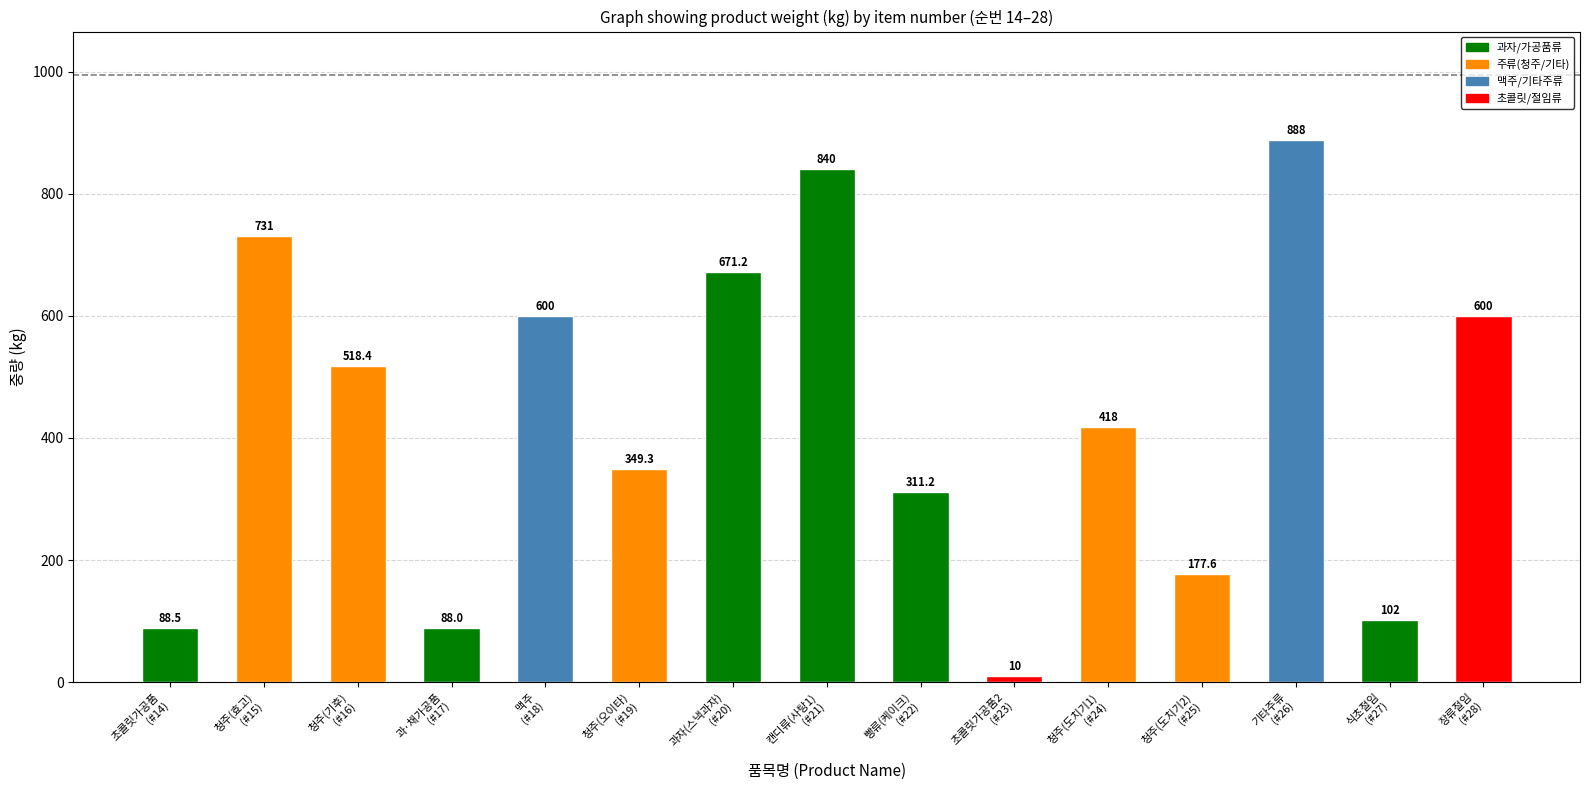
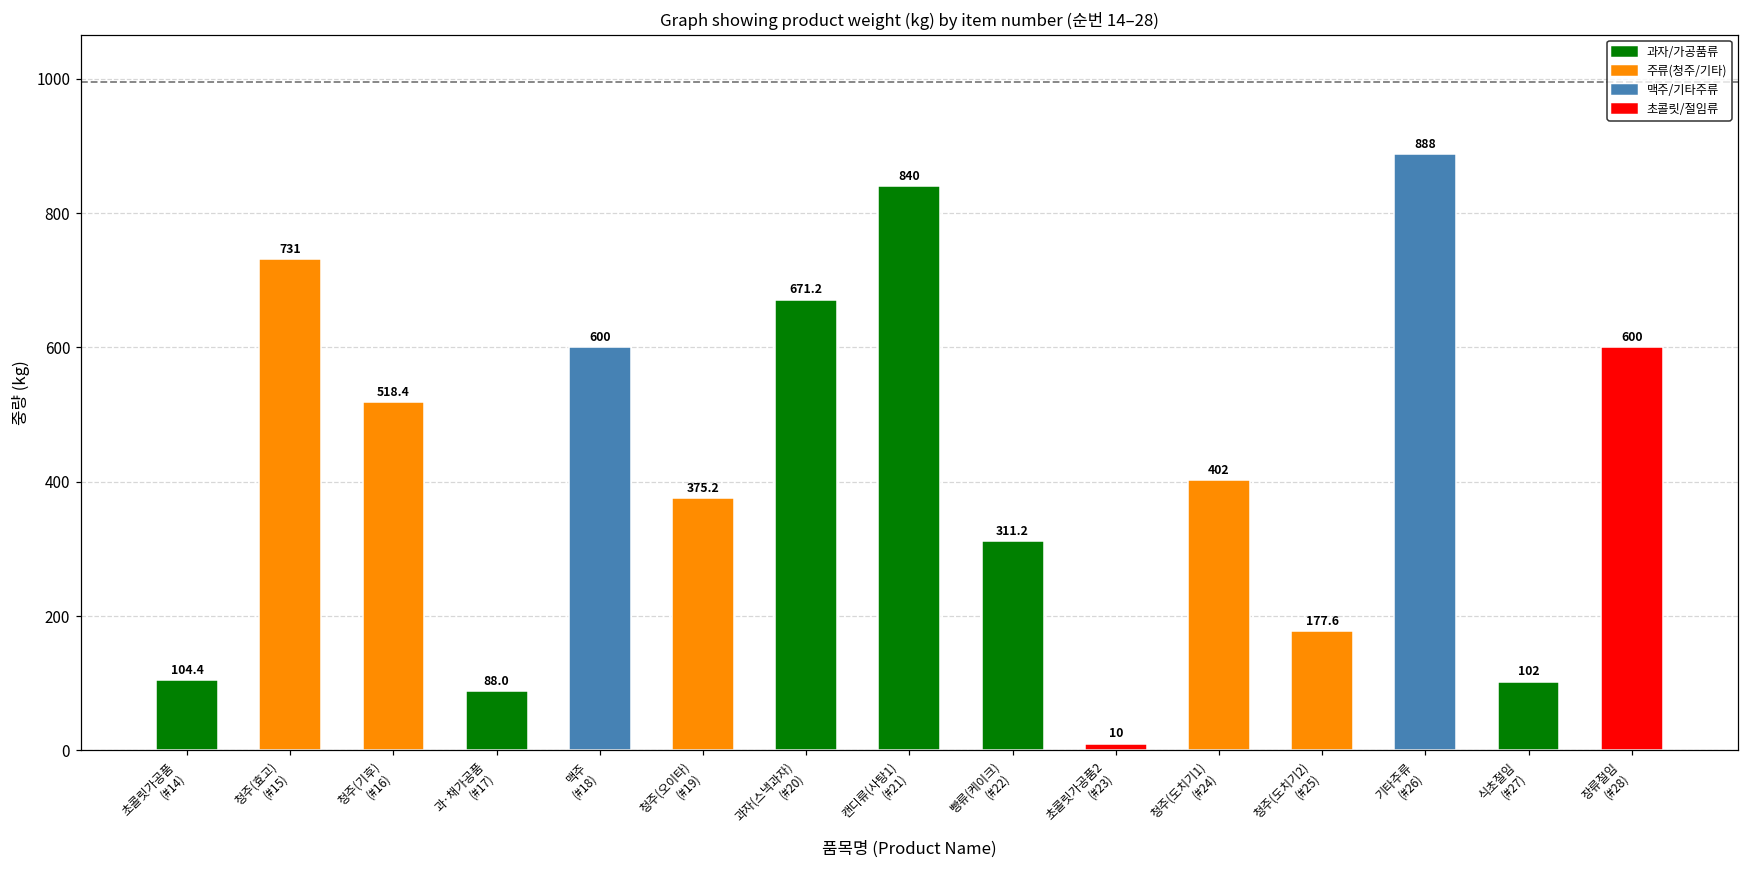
  {
-   "초콜릿가공품 (#14)": 88.5,
+   "초콜릿가공품 (#14)": 104.4,
    "청주(효고) (#15)": 731,
    "청주(기후) (#16)": 518.4,
    "과·채가공품 (#17)": 88.0,
    "맥주 (#18)": 600,
-   "청주(오이타) (#19)": 349.3,
+   "청주(오이타) (#19)": 375.2,
    "과자(스낵과자) (#20)": 671.2,
    "캔디류(사탕1) (#21)": 840,
    "빵류(케이크) (#22)": 311.2,
    "초콜릿가공품2 (#23)": 10,
-   "청주(도치기1) (#24)": 418,
+   "청주(도치기1) (#24)": 402,
    "청주(도치기2) (#25)": 177.6,
    "기타주류 (#26)": 888,
    "식초절임 (#27)": 102,
    "장류절임 (#28)": 600
  }
